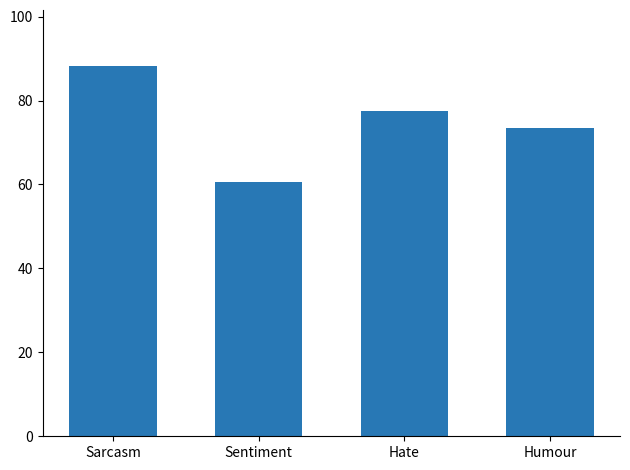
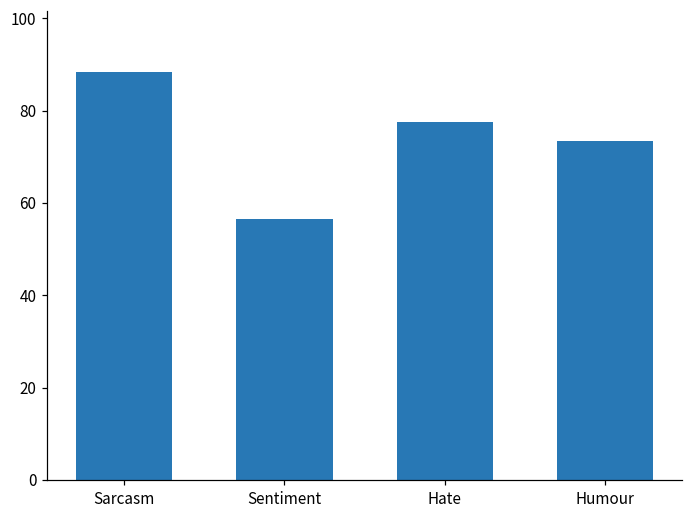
  {
    "Sarcasm": 88,
-   "Sentiment": 61,
+   "Sentiment": 57,
    "Hate": 78,
    "Humour": 73
  }
